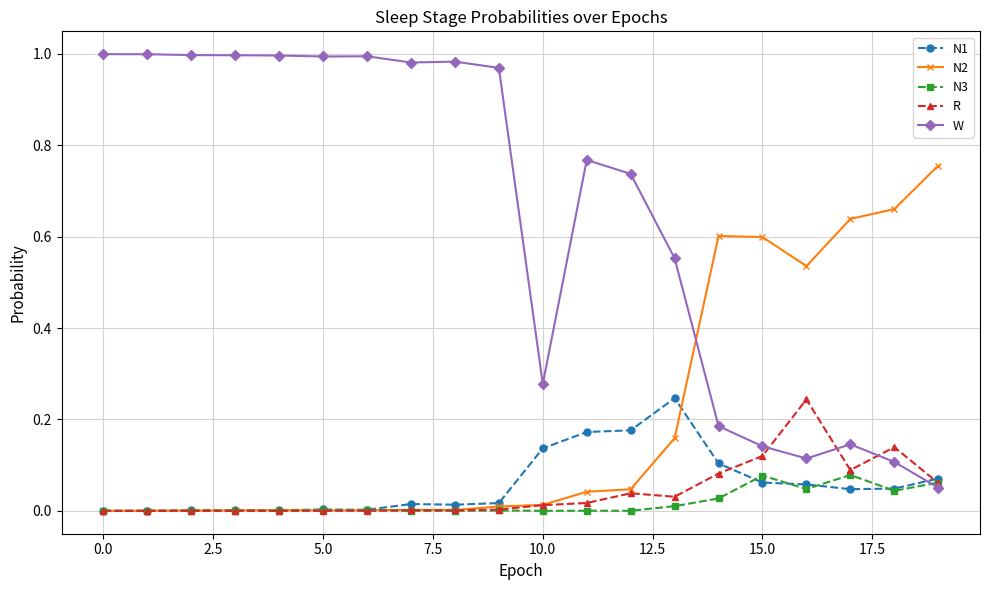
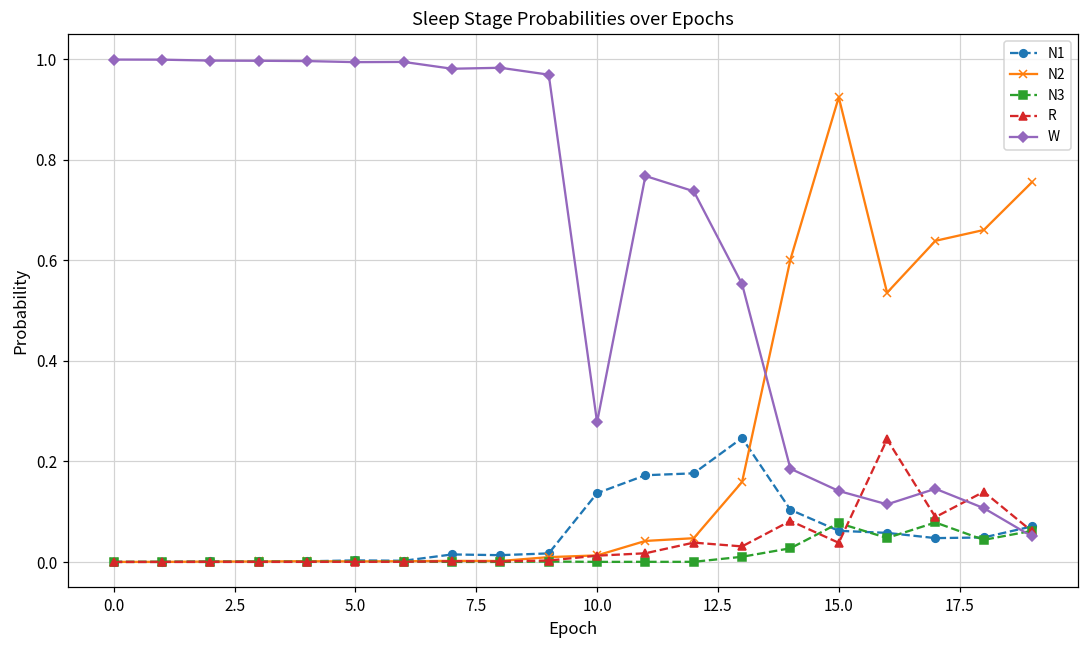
  {
    "N1": {
      "10.0": 0.14,
      "15.0": 0.06
    },
    "N2": {
-     "15.0": 0.60
+     "15.0": 0.92
    },
    "N3": {
      "10.0": 0.00,
      "15.0": 0.08
    },
    "R": {
-     "15.0": 0.12
+     "15.0": 0.04
    },
    "W": {
      "0.0": 1.00,
      "5.0": 0.99,
      "10.0": 0.28,
      "15.0": 0.14
    }
  }
